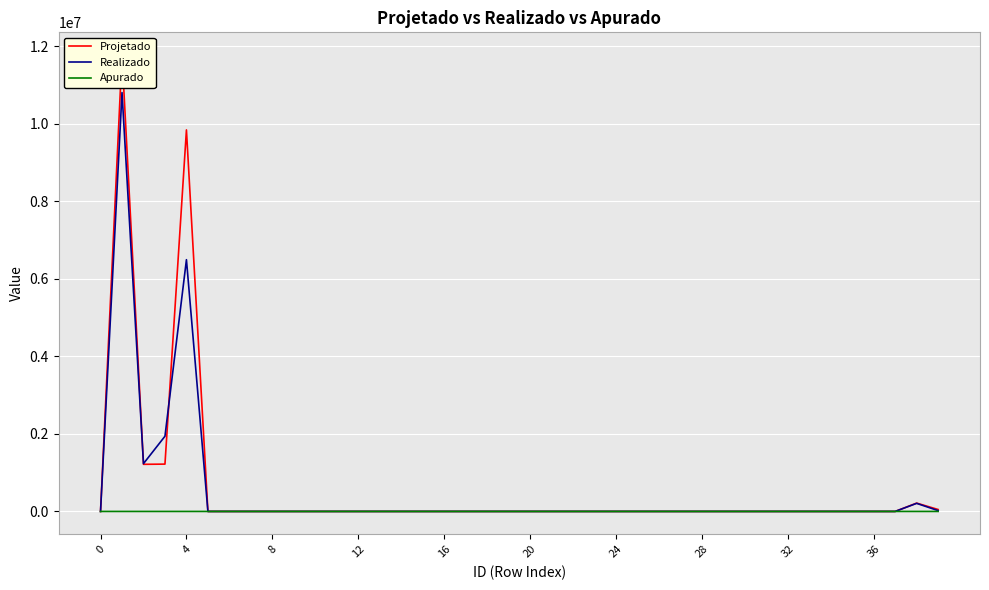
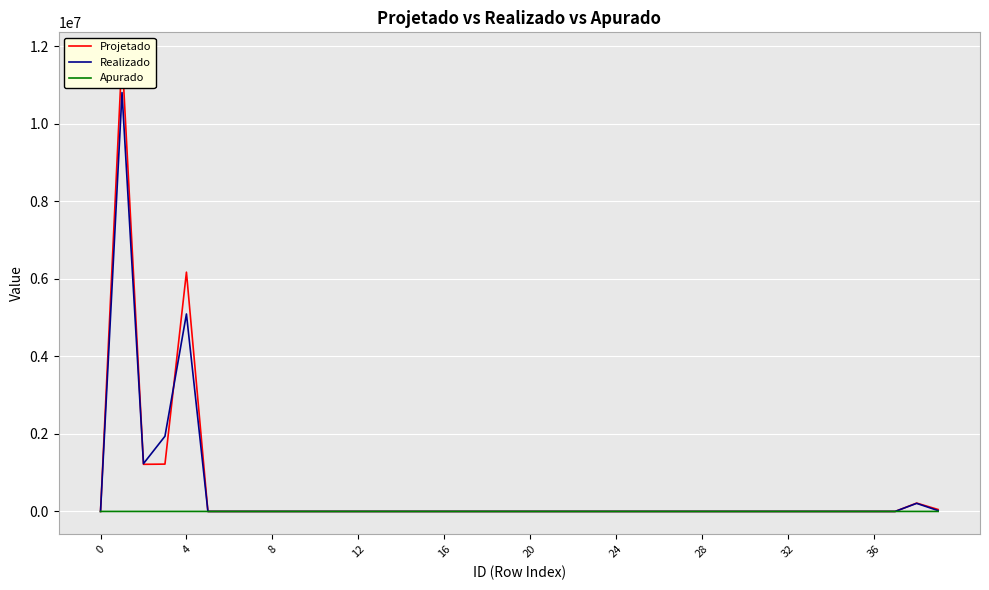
  {
    "Projetado": {
-     "4": 9800000
+     "4": 6200000
    },
    "Realizado": {
-     "4": 6500000
+     "4": 5100000
    },
    "Apurado": {
      "4": 0
    }
  }
